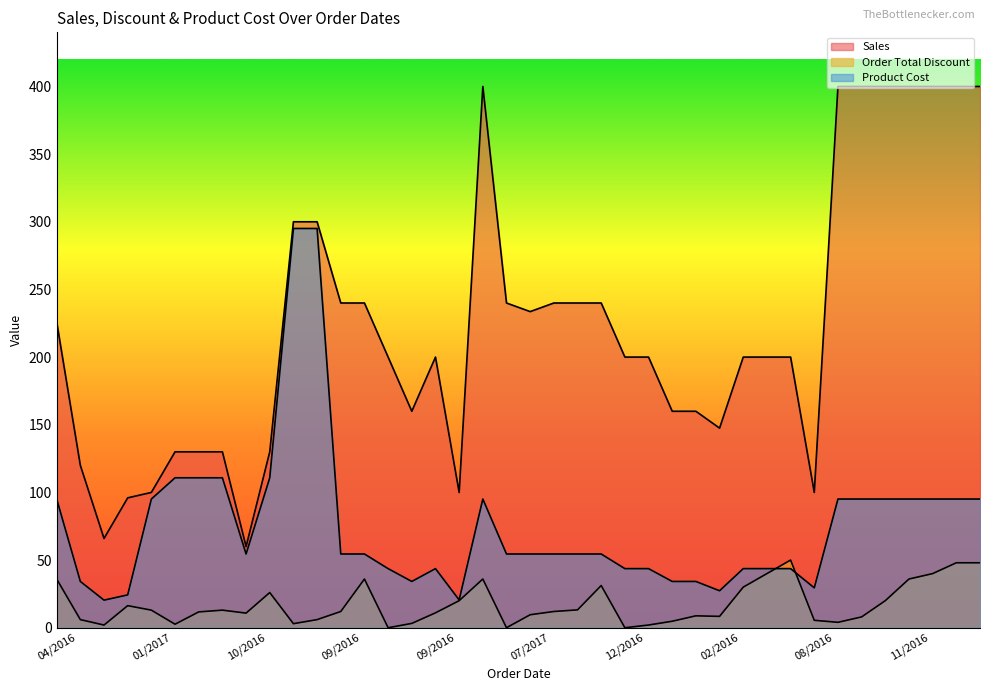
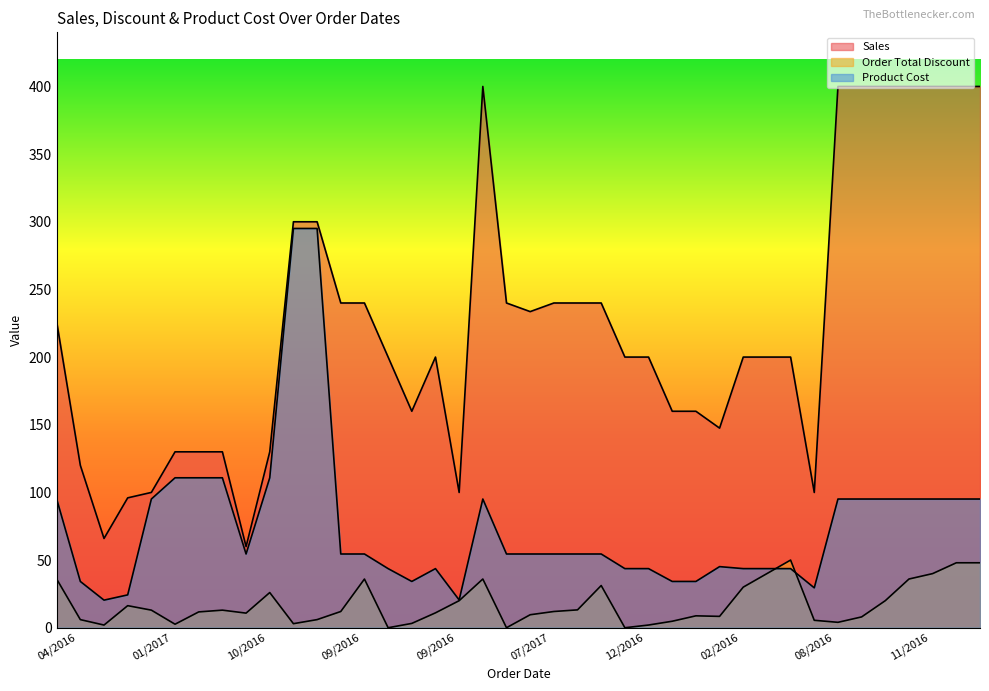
  {
    "Sales": {
      "04/2016": 226,
      "07/2017": 234,
      "12/2016": 200,
      "02/2016": 148
    },
    "Order Total Discount": {
      "04/2016": 36,
      "07/2017": 10,
      "12/2016": 0,
      "02/2016": 8
    },
    "Product Cost": {
      "04/2016": 95,
      "07/2017": 54,
      "12/2016": 44,
-     "02/2016": 27
+     "02/2016": 45
    }
  }
